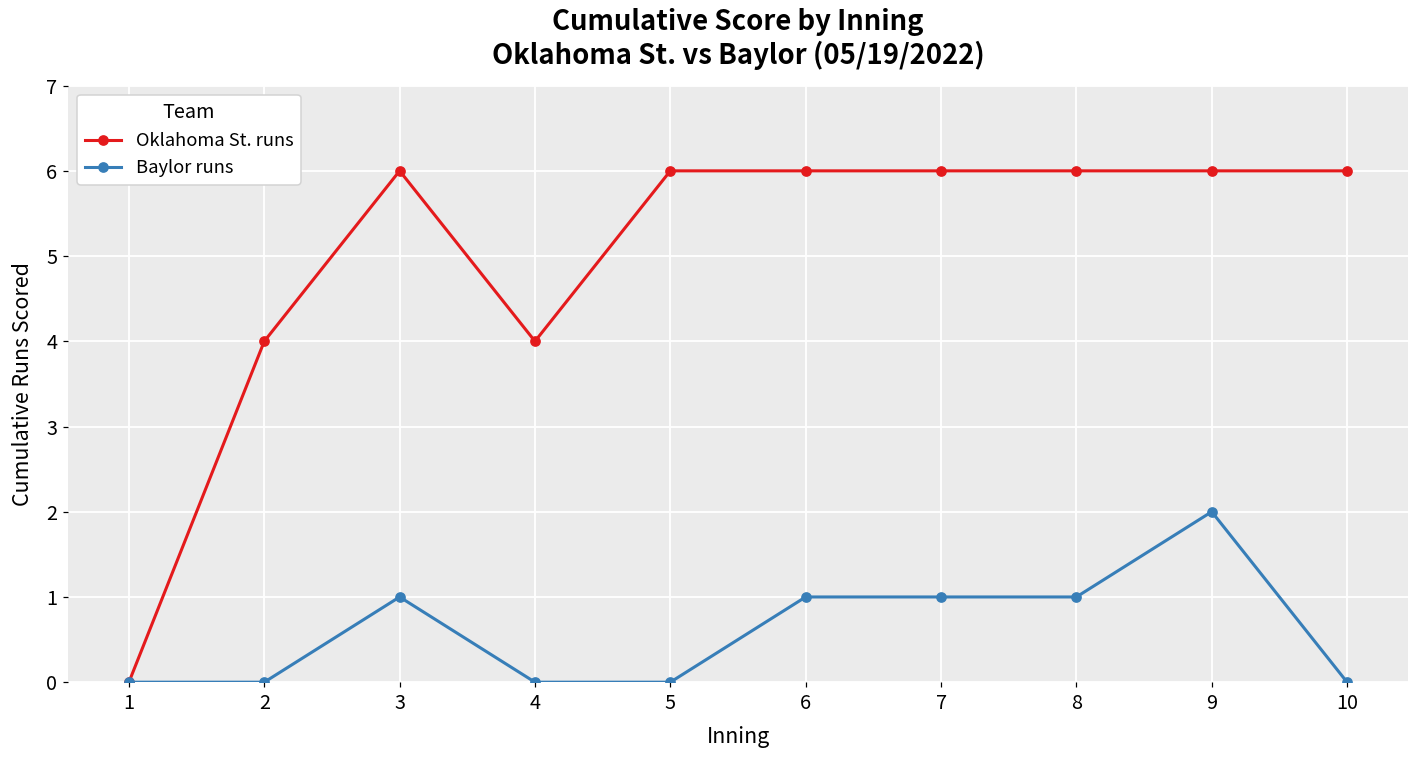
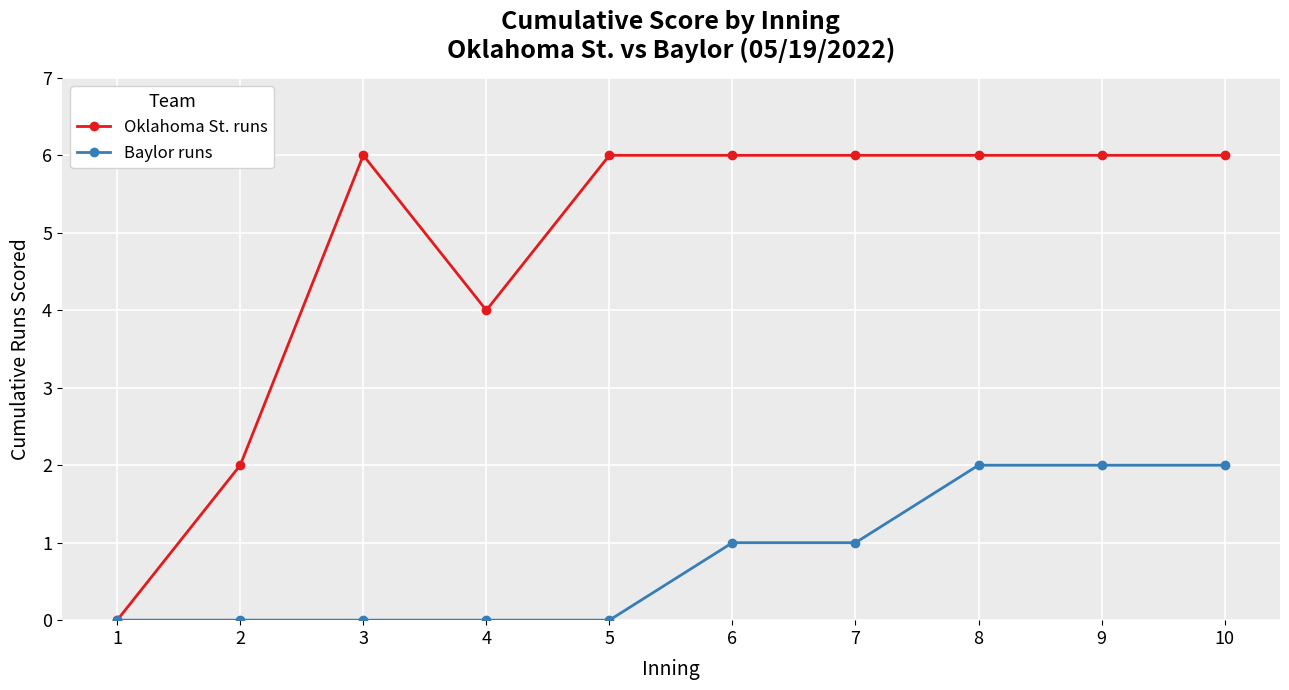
  {
    "Oklahoma St. runs": {
-     "2": 4,
+     "2": 2,
      "3": 6,
      "4": 4,
      "5": 6,
      "6": 6,
      "7": 6,
      "8": 6,
      "9": 6,
      "10": 6
    },
    "Baylor runs": {
      "2": 0,
-     "3": 1,
+     "3": 0,
      "4": 0,
      "5": 0,
      "6": 1,
      "7": 1,
-     "8": 1,
+     "8": 2,
      "9": 2,
-     "10": 0
+     "10": 2
    }
  }
